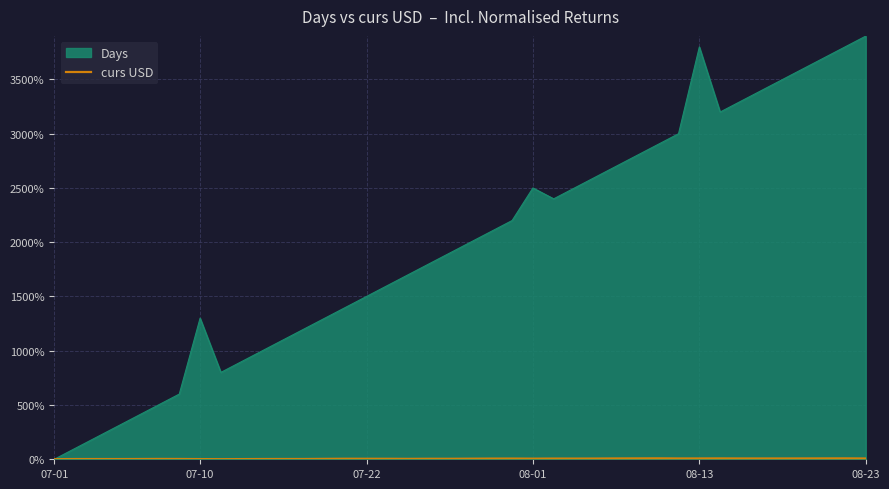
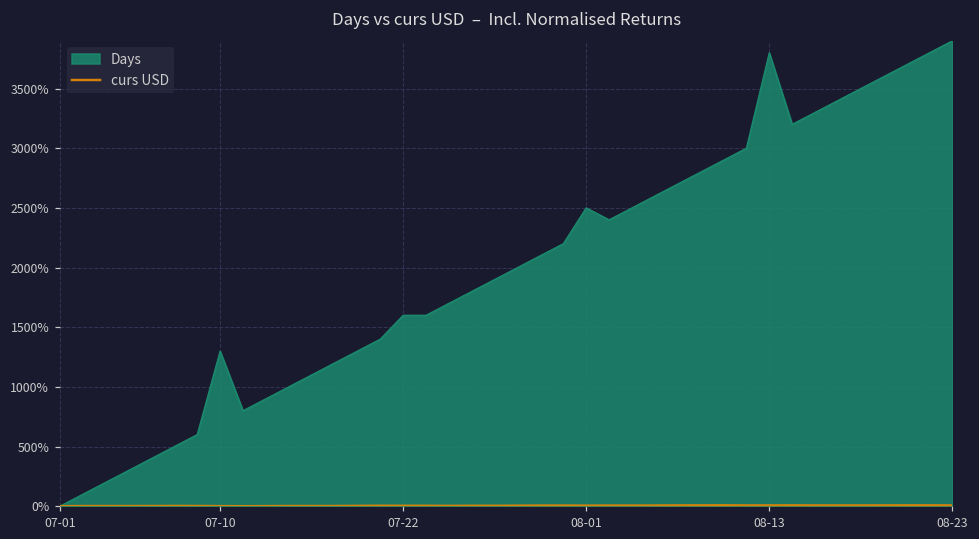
  {
    "Days": {
      "07-10": "1300%",
-     "07-22": "1500%",
+     "07-22": "1600%",
      "08-01": "2500%",
      "08-13": "3800%",
      "08-23": "3900%"
    },
    "curs USD": {
      "07-10": "0%",
      "07-22": "0%",
      "08-01": "0%",
      "08-13": "10%",
      "08-23": "10%"
    }
  }
